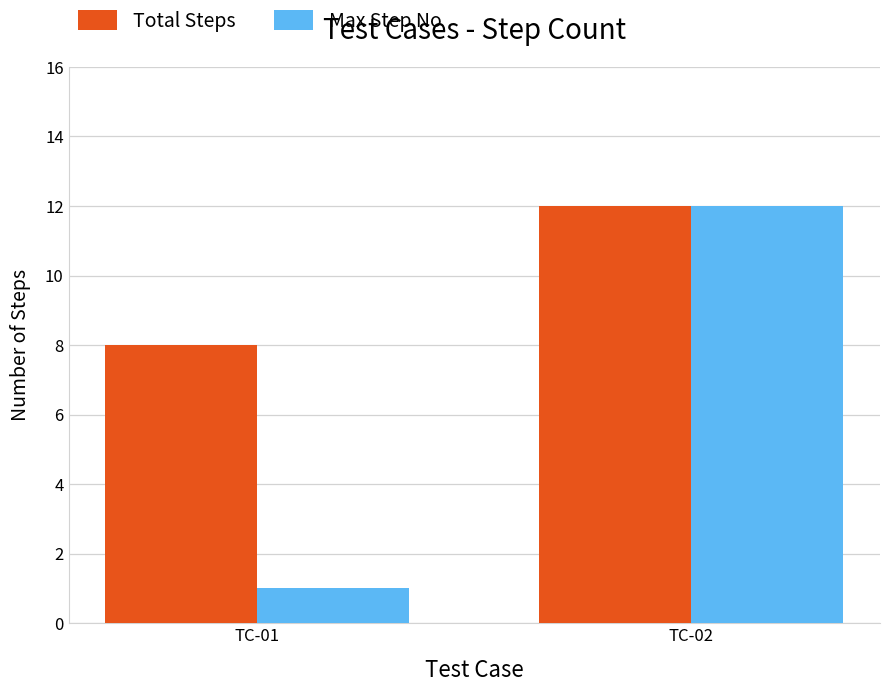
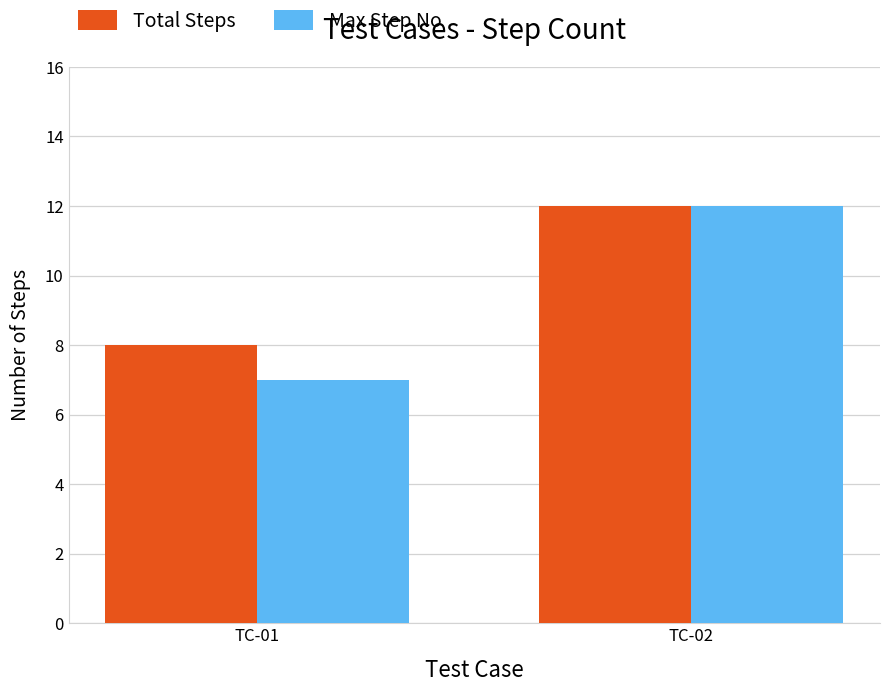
  {
    "Total Steps": {
      "TC-01": 8,
      "TC-02": 12
    },
    "Max Step No": {
-     "TC-01": 1,
+     "TC-01": 7,
      "TC-02": 12
    }
  }
